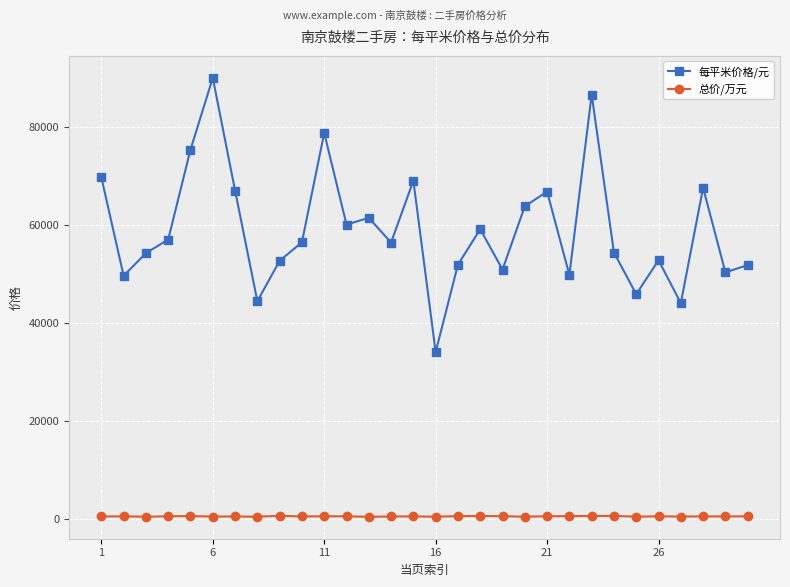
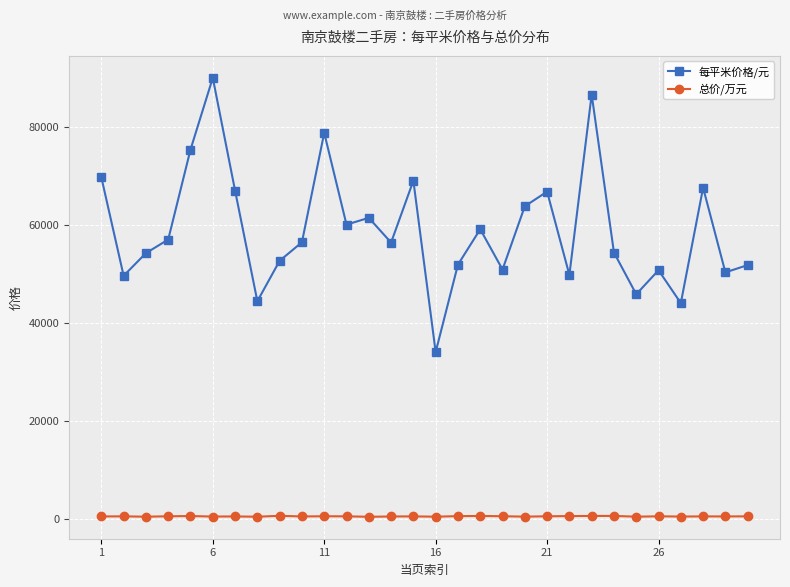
  {
    "每平米价格/元": {
      "1": 70000,
      "6": 90000,
      "11": 79000,
      "16": 34000,
      "21": 67000,
-     "26": 53000
+     "26": 51000
    },
    "总价/万元": {
      "1": 1000,
      "6": 1000,
      "11": 1000,
      "16": 1000,
      "21": 1000,
      "26": 1000
    }
  }
